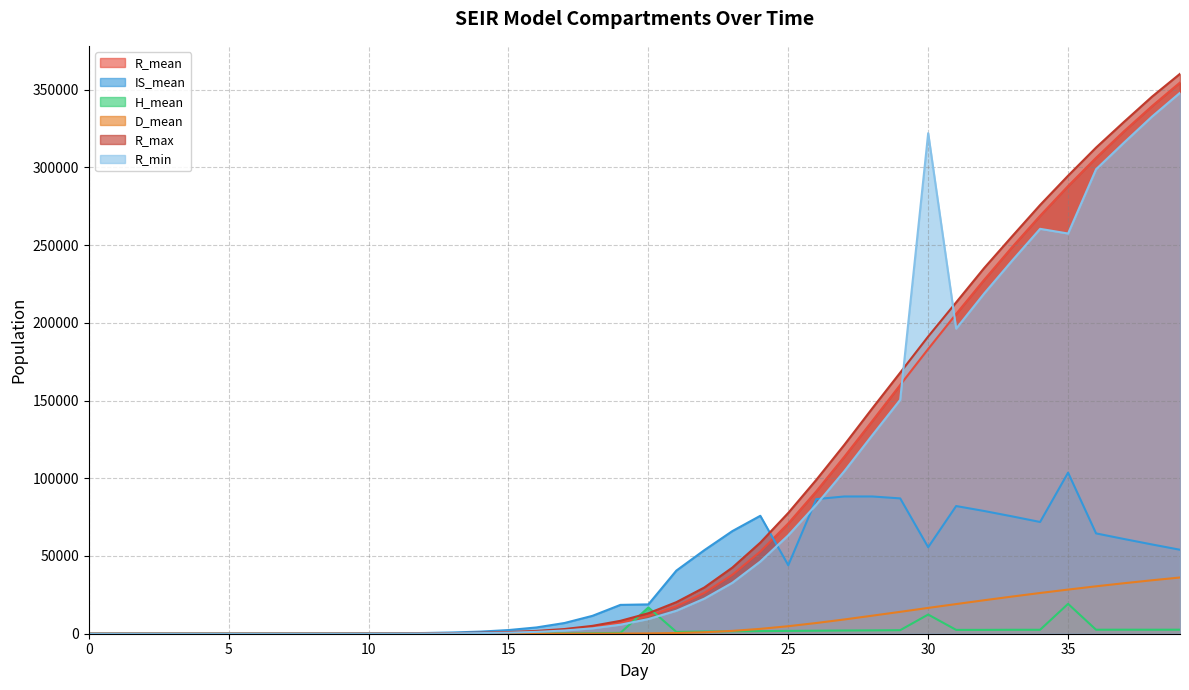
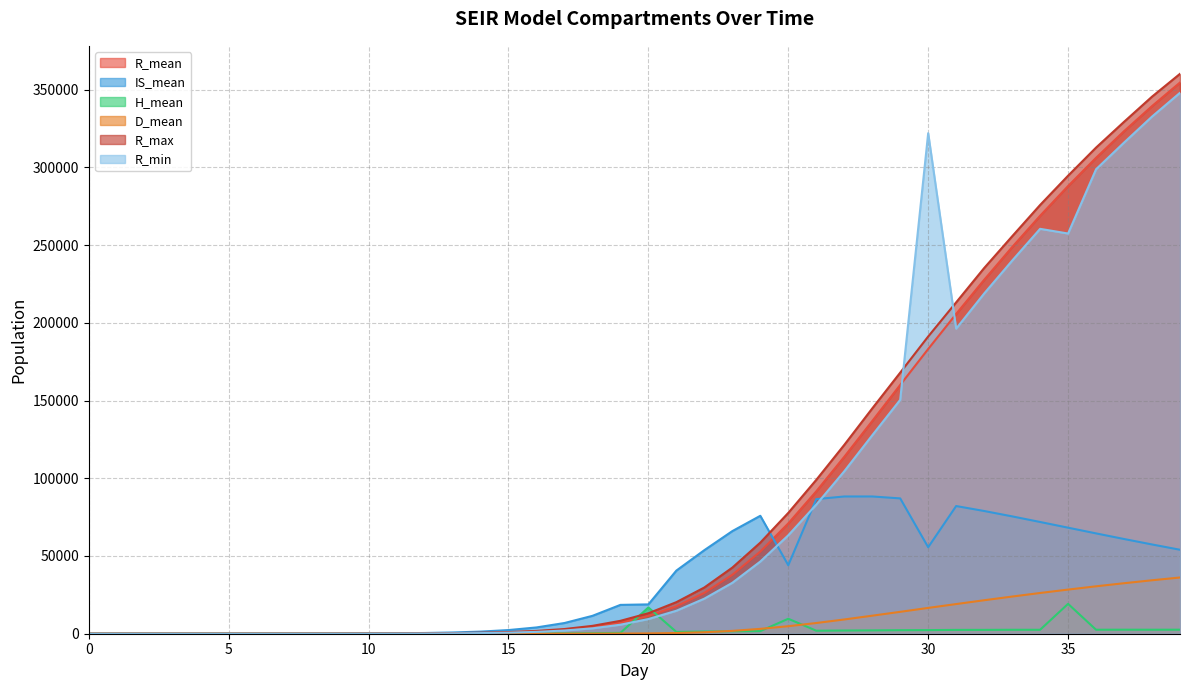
  {
    "IS_mean": {
      "20": 19000,
      "25": 44000,
      "30": 56000,
-     "35": 104000
+     "35": 68000
    },
    "H_mean": {
      "20": 17000,
-     "25": 2000,
-     "30": 12000,
+     "25": 10000,
+     "30": 2000,
      "35": 19000
    },
    "R_min": {
      "20": 9000,
      "25": 63000,
      "30": 322000,
      "35": 257000
    }
  }
